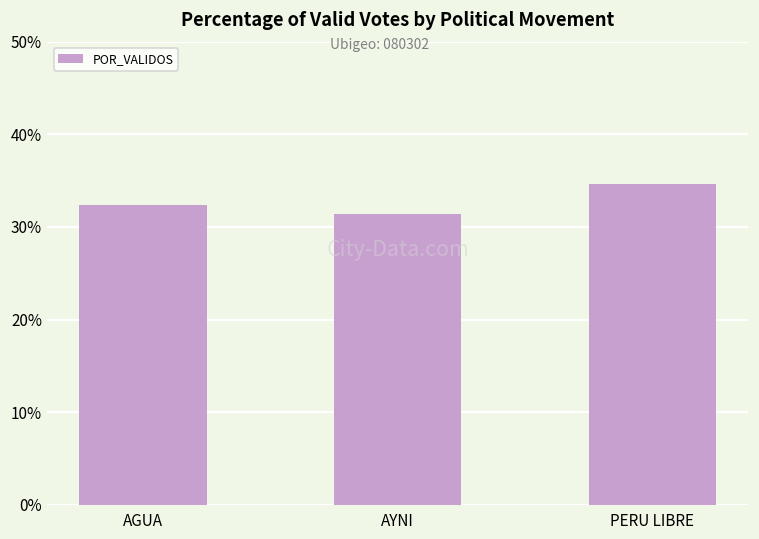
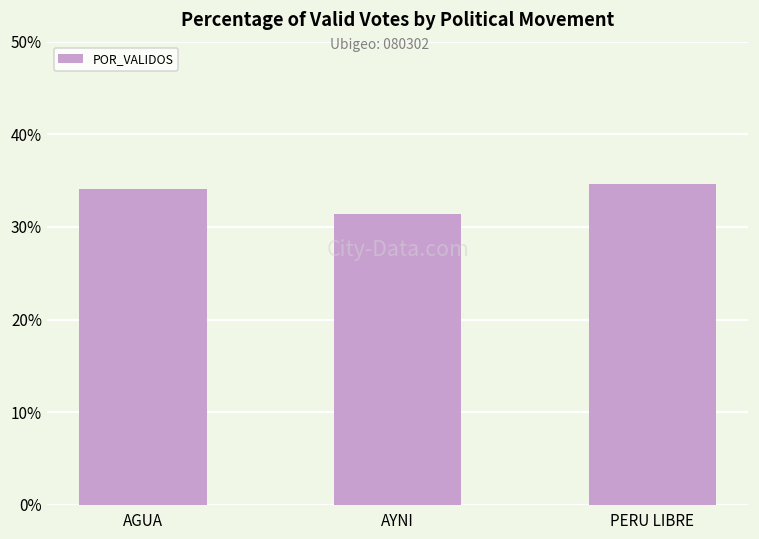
  {
-   "AGUA": "32%",
+   "AGUA": "34%",
    "AYNI": "31%",
    "PERU LIBRE": "35%"
  }
